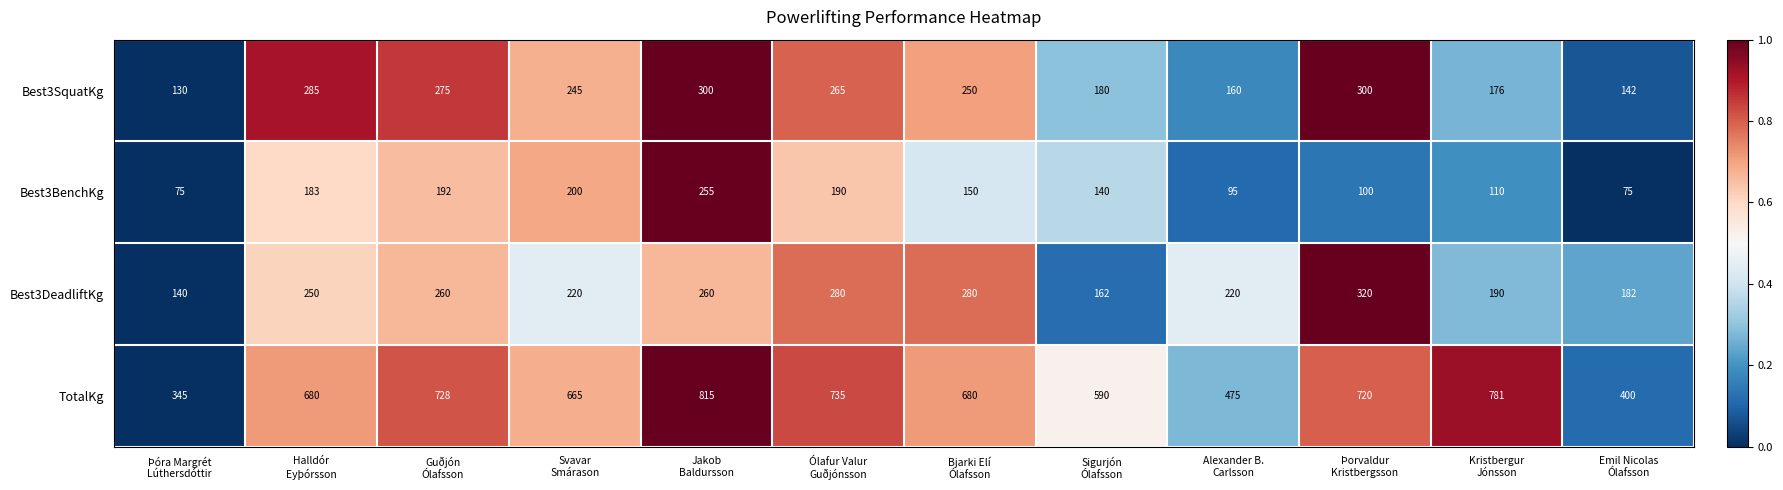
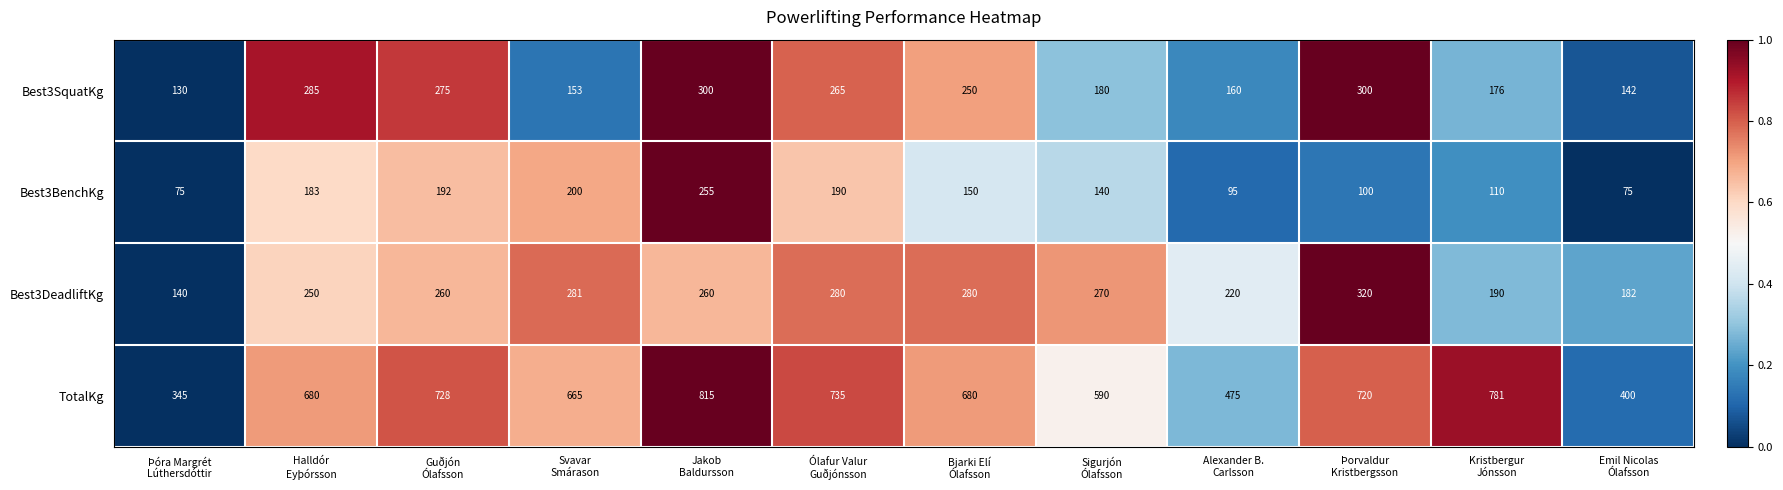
  {
    "Best3SquatKg": {
      "Þóra Margrét Lúthersdóttir": 130,
      "Halldór Eyþórsson": 285,
      "Guðjón Ólafsson": 275,
-     "Svavar Smárason": 245,
+     "Svavar Smárason": 153,
      "Jakob Baldursson": 300,
      "Ólafur Valur Guðjónsson": 265,
      "Bjarki Elí Ólafsson": 250,
      "Sigurjón Ólafsson": 180,
      "Alexander B. Carlsson": 160,
      "Þorvaldur Kristbergsson": 300,
      "Kristbergur Jónsson": 176,
      "Emil Nicolas Ólafsson": 142
    },
    "Best3BenchKg": {
      "Þóra Margrét Lúthersdóttir": 75,
      "Halldór Eyþórsson": 183,
      "Guðjón Ólafsson": 192,
      "Svavar Smárason": 200,
      "Jakob Baldursson": 255,
      "Ólafur Valur Guðjónsson": 190,
      "Bjarki Elí Ólafsson": 150,
      "Sigurjón Ólafsson": 140,
      "Alexander B. Carlsson": 95,
      "Þorvaldur Kristbergsson": 100,
      "Kristbergur Jónsson": 110,
      "Emil Nicolas Ólafsson": 75
    },
    "Best3DeadliftKg": {
      "Þóra Margrét Lúthersdóttir": 140,
      "Halldór Eyþórsson": 250,
      "Guðjón Ólafsson": 260,
-     "Svavar Smárason": 220,
+     "Svavar Smárason": 281,
      "Jakob Baldursson": 260,
      "Ólafur Valur Guðjónsson": 280,
      "Bjarki Elí Ólafsson": 280,
-     "Sigurjón Ólafsson": 162,
+     "Sigurjón Ólafsson": 270,
      "Alexander B. Carlsson": 220,
      "Þorvaldur Kristbergsson": 320,
      "Kristbergur Jónsson": 190,
      "Emil Nicolas Ólafsson": 182
    },
    "TotalKg": {
      "Þóra Margrét Lúthersdóttir": 345,
      "Halldór Eyþórsson": 680,
      "Guðjón Ólafsson": 728,
      "Svavar Smárason": 665,
      "Jakob Baldursson": 815,
      "Ólafur Valur Guðjónsson": 735,
      "Bjarki Elí Ólafsson": 680,
      "Sigurjón Ólafsson": 590,
      "Alexander B. Carlsson": 475,
      "Þorvaldur Kristbergsson": 720,
      "Kristbergur Jónsson": 781,
      "Emil Nicolas Ólafsson": 400
    }
  }
